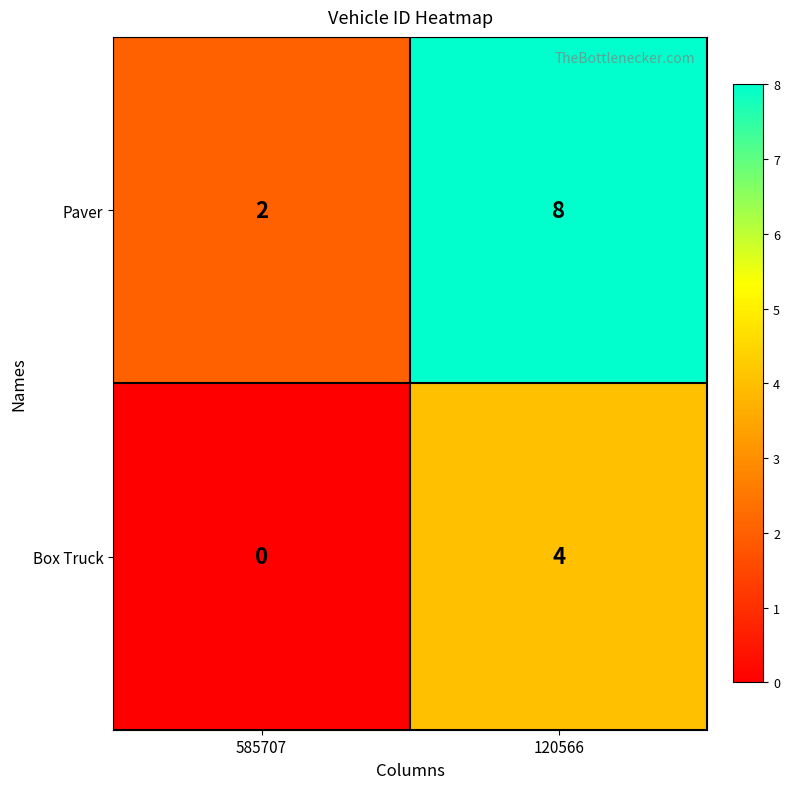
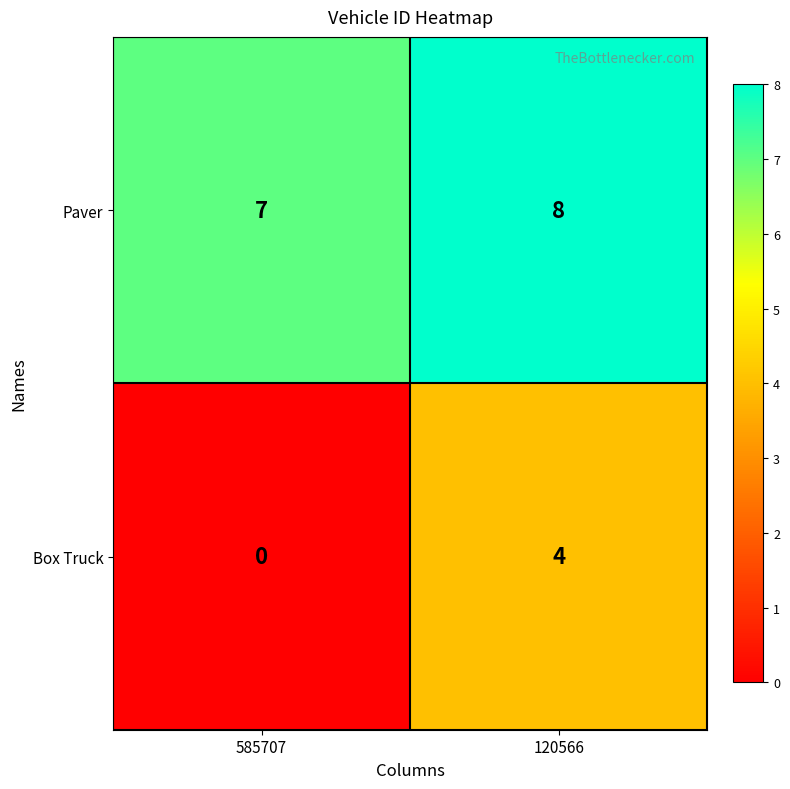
  {
    "Paver": {
-     "585707": 2
+     "585707": 7
    },
    "Box Truck": {
      "585707": 0,
      "120566": 4
    }
  }
